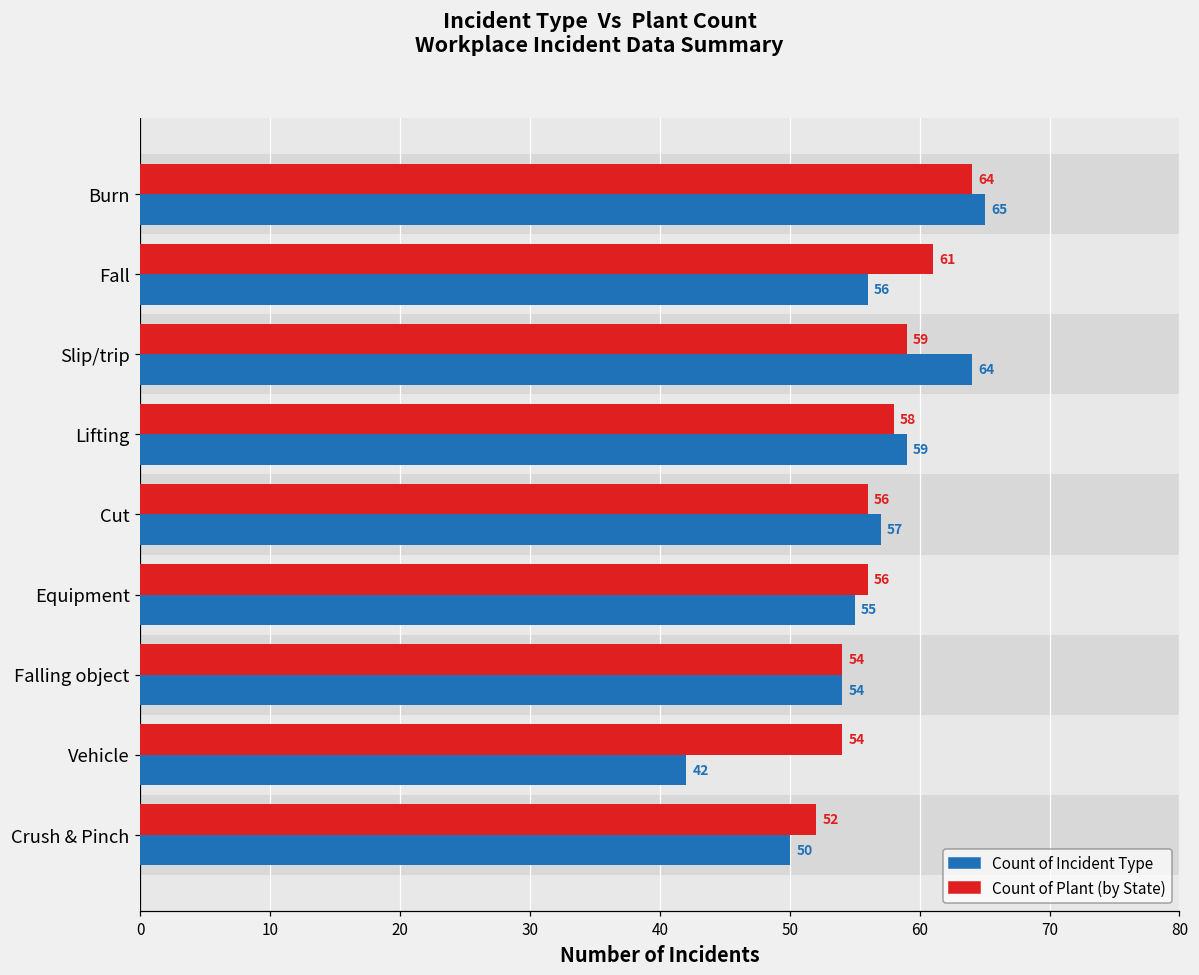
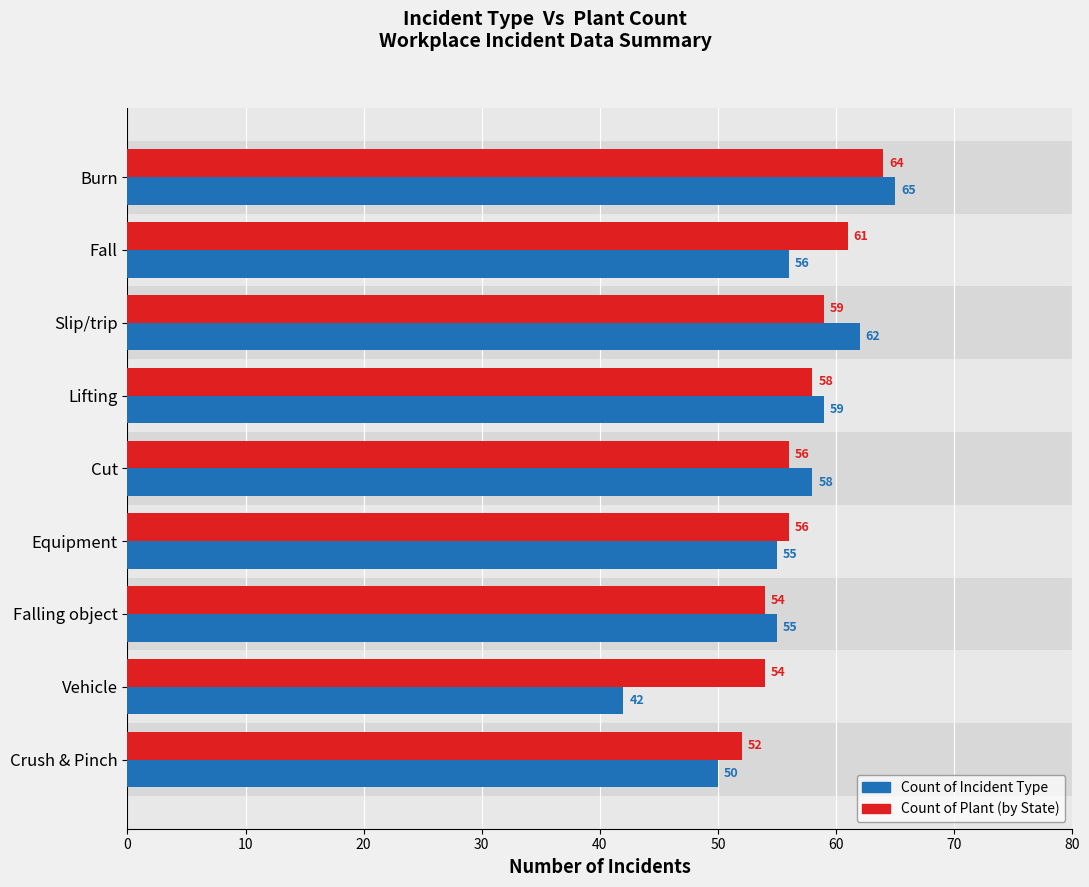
  {
    "Count of Incident Type": {
      "Burn": 65,
      "Fall": 56,
-     "Slip/trip": 64,
+     "Slip/trip": 62,
      "Lifting": 59,
-     "Cut": 57,
+     "Cut": 58,
      "Equipment": 55,
-     "Falling object": 54,
+     "Falling object": 55,
      "Vehicle": 42,
      "Crush & Pinch": 50
    }
  }
